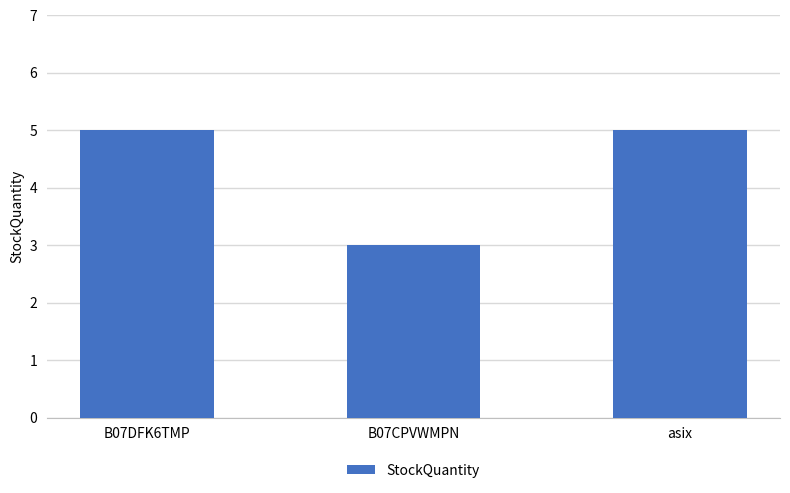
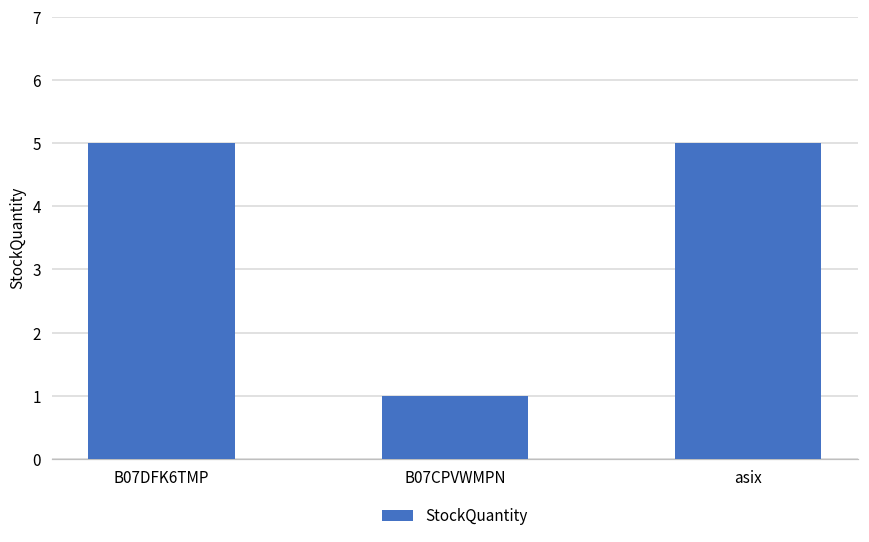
  {
    "B07DFK6TMP": 5,
-   "B07CPVWMPN": 3,
+   "B07CPVWMPN": 1,
    "asix": 5
  }
